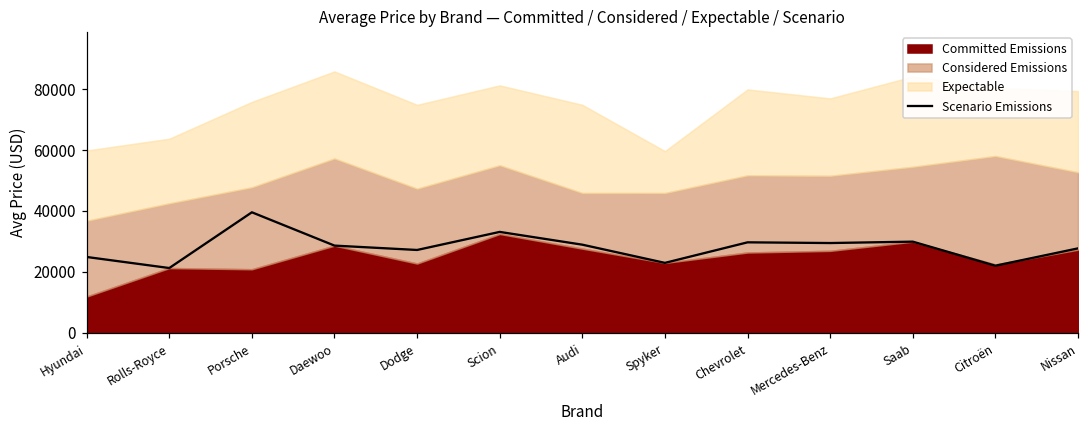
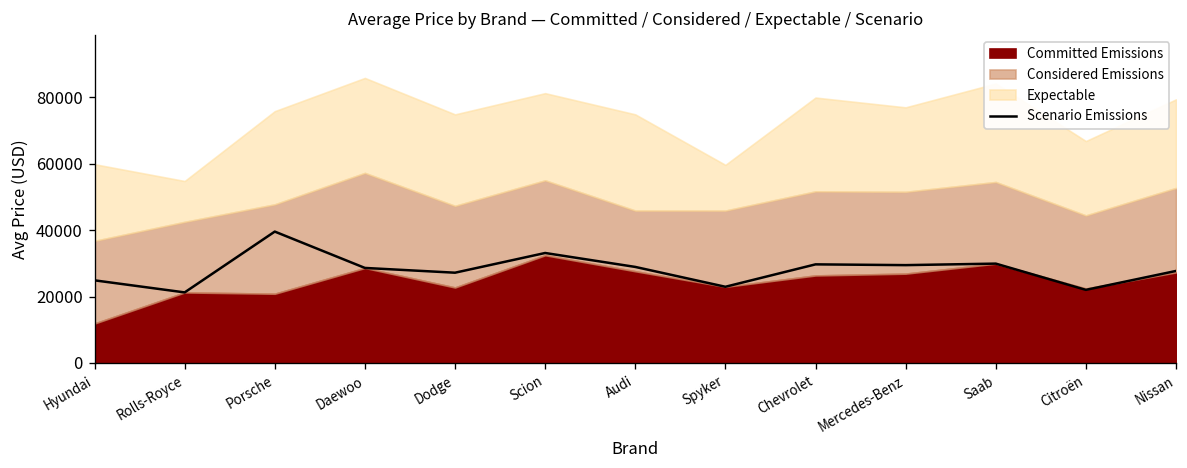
  {
    "Scenario Emissions": {
      "Hyundai": 25000,
      "Porsche": 40000,
      "Dodge": 27000,
      "Audi": 29000,
      "Chevrolet": 30000,
      "Mercedes-Benz": 29000
    },
    "Committed Emissions": {
      "Hyundai": 12000,
      "Porsche": 21000,
      "Dodge": 23000,
      "Audi": 28000,
      "Chevrolet": 26000,
      "Mercedes-Benz": 27000
    },
    "Considered Emissions": {
      "Hyundai": 25000,
      "Rolls-Royce": 21000,
      "Porsche": 27000,
      "Daewoo": 29000,
      "Dodge": 25000,
      "Scion": 23000,
      "Audi": 18000,
      "Spyker": 23000,
      "Chevrolet": 25000,
      "Mercedes-Benz": 25000,
      "Saab": 25000,
-     "Citroën": 36000,
+     "Citroën": 22000,
      "Nissan": 25000
    },
    "Expectable": {
      "Hyundai": 23000,
-     "Rolls-Royce": 21000,
+     "Rolls-Royce": 12000,
      "Porsche": 28000,
      "Daewoo": 29000,
      "Dodge": 28000,
      "Scion": 26000,
      "Audi": 29000,
      "Spyker": 14000,
      "Chevrolet": 28000,
      "Mercedes-Benz": 25000,
      "Nissan": 27000
    }
  }
